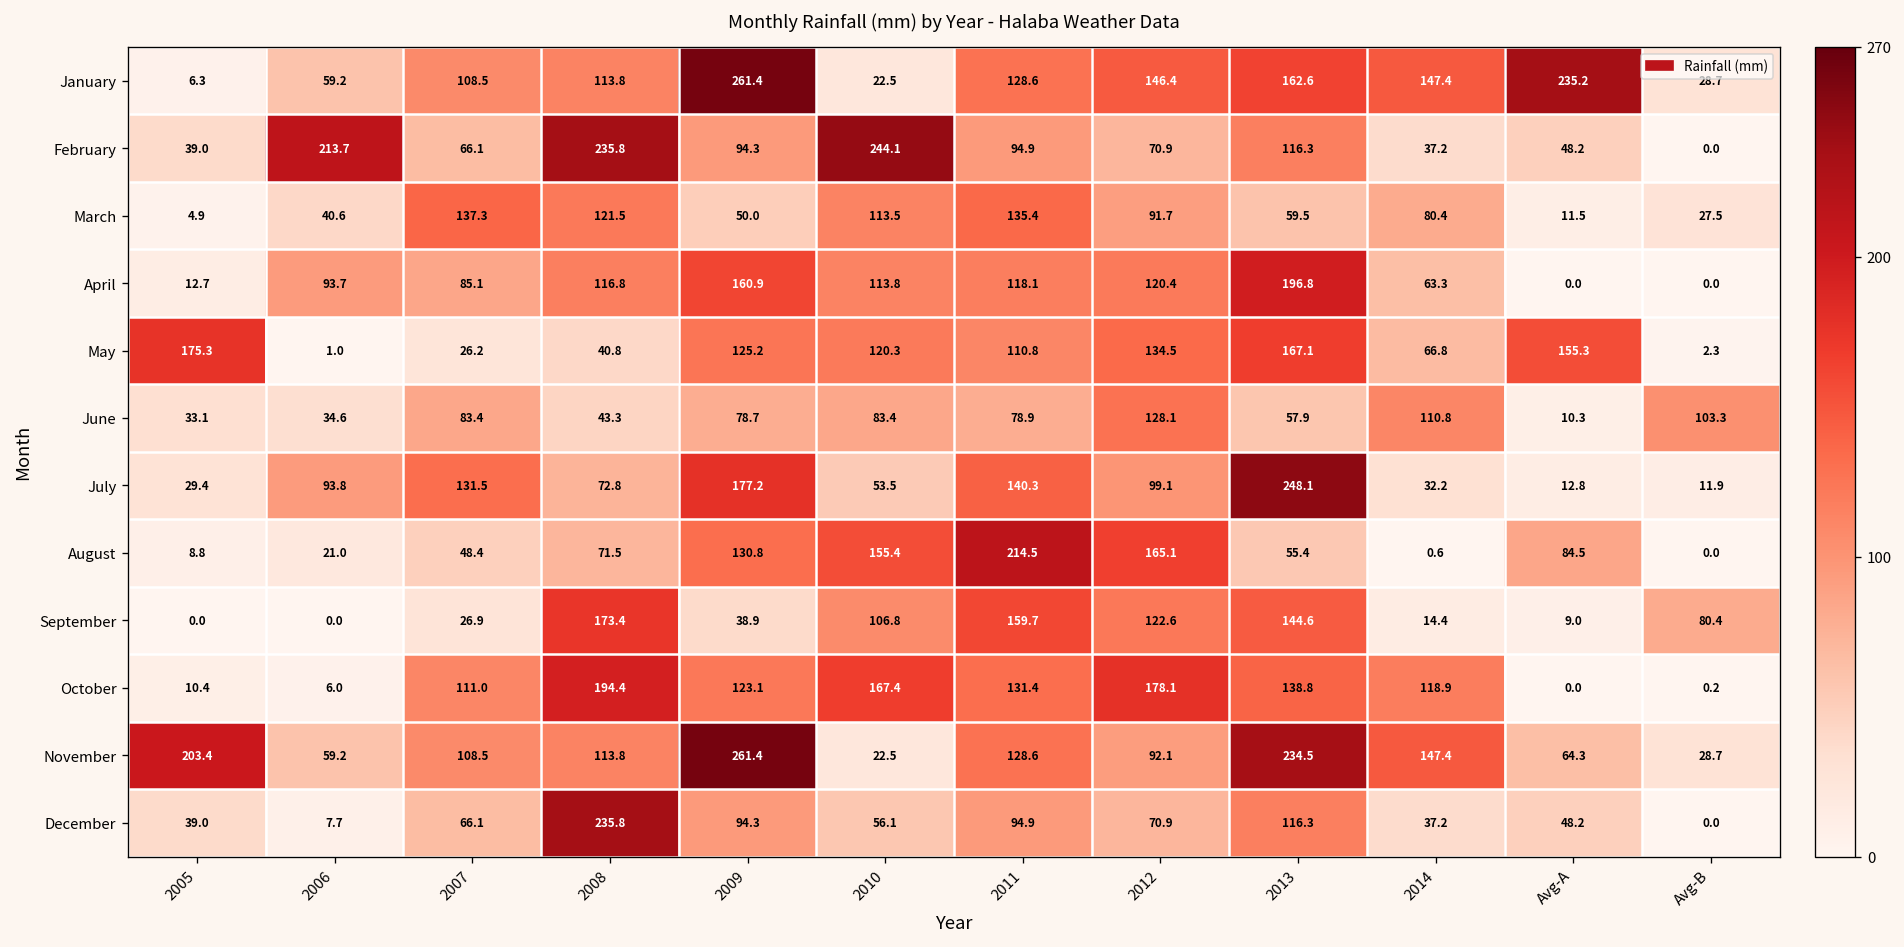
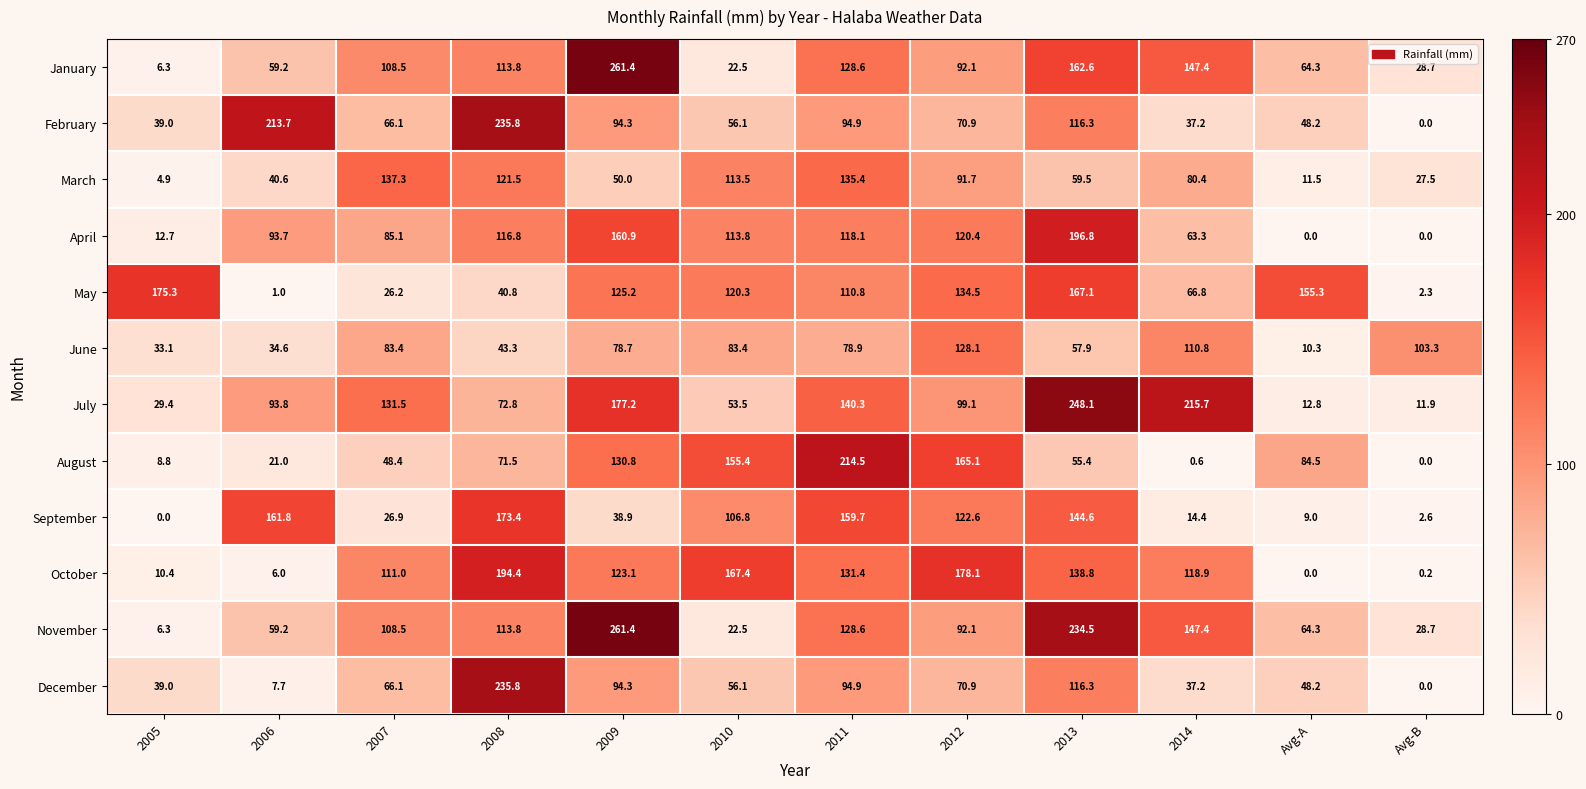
  {
    "January": {
      "2005": 6.3,
      "2006": 59.2,
      "2007": 108.5,
      "2008": 113.8,
      "2009": 261.4,
      "2010": 22.5,
      "2011": 128.6,
-     "2012": 146.4,
+     "2012": 92.1,
      "2013": 162.6,
      "2014": 147.4,
-     "Avg-A": 235.2
+     "Avg-A": 64.3
    },
    "February": {
      "2005": 39.0,
      "2006": 213.7,
      "2007": 66.1,
      "2008": 235.8,
      "2009": 94.3,
-     "2010": 244.1,
+     "2010": 56.1,
      "2011": 94.9,
      "2012": 70.9,
      "2013": 116.3,
      "2014": 37.2,
      "Avg-A": 48.2,
      "Avg-B": 0.0
    },
    "March": {
      "2005": 4.9,
      "2006": 40.6,
      "2007": 137.3,
      "2008": 121.5,
      "2009": 50.0,
      "2010": 113.5,
      "2011": 135.4,
      "2012": 91.7,
      "2013": 59.5,
      "2014": 80.4,
      "Avg-A": 11.5,
      "Avg-B": 27.5
    },
    "April": {
      "2005": 12.7,
      "2006": 93.7,
      "2007": 85.1,
      "2008": 116.8,
      "2009": 160.9,
      "2010": 113.8,
      "2011": 118.1,
      "2012": 120.4,
      "2013": 196.8,
      "2014": 63.3,
      "Avg-A": 0.0,
      "Avg-B": 0.0
    },
    "May": {
      "2005": 175.3,
      "2006": 1.0,
      "2007": 26.2,
      "2008": 40.8,
      "2009": 125.2,
      "2010": 120.3,
      "2011": 110.8,
      "2012": 134.5,
      "2013": 167.1,
      "2014": 66.8,
      "Avg-A": 155.3,
      "Avg-B": 2.3
    },
    "June": {
      "2005": 33.1,
      "2006": 34.6,
      "2007": 83.4,
      "2008": 43.3,
      "2009": 78.7,
      "2010": 83.4,
      "2011": 78.9,
      "2012": 128.1,
      "2013": 57.9,
      "2014": 110.8,
      "Avg-A": 10.3,
      "Avg-B": 103.3
    },
    "July": {
      "2005": 29.4,
      "2006": 93.8,
      "2007": 131.5,
      "2008": 72.8,
      "2009": 177.2,
      "2010": 53.5,
      "2011": 140.3,
      "2012": 99.1,
      "2013": 248.1,
-     "2014": 32.2,
+     "2014": 215.7,
      "Avg-A": 12.8,
      "Avg-B": 11.9
    },
    "August": {
      "2005": 8.8,
      "2006": 21.0,
      "2007": 48.4,
      "2008": 71.5,
      "2009": 130.8,
      "2010": 155.4,
      "2011": 214.5,
      "2012": 165.1,
      "2013": 55.4,
      "2014": 0.6,
      "Avg-A": 84.5,
      "Avg-B": 0.0
    },
    "September": {
      "2005": 0.0,
-     "2006": 0.0,
+     "2006": 161.8,
      "2007": 26.9,
      "2008": 173.4,
      "2009": 38.9,
      "2010": 106.8,
      "2011": 159.7,
      "2012": 122.6,
      "2013": 144.6,
      "2014": 14.4,
      "Avg-A": 9.0,
-     "Avg-B": 80.4
+     "Avg-B": 2.6
    },
    "October": {
      "2005": 10.4,
      "2006": 6.0,
      "2007": 111.0,
      "2008": 194.4,
      "2009": 123.1,
      "2010": 167.4,
      "2011": 131.4,
      "2012": 178.1,
      "2013": 138.8,
      "2014": 118.9,
      "Avg-A": 0.0,
      "Avg-B": 0.2
    },
    "November": {
-     "2005": 203.4,
+     "2005": 6.3,
      "2006": 59.2,
      "2007": 108.5,
      "2008": 113.8,
      "2009": 261.4,
      "2010": 22.5,
      "2011": 128.6,
      "2012": 92.1,
      "2013": 234.5,
      "2014": 147.4,
      "Avg-A": 64.3,
      "Avg-B": 28.7
    },
    "December": {
      "2005": 39.0,
      "2006": 7.7,
      "2007": 66.1,
      "2008": 235.8,
      "2009": 94.3,
      "2010": 56.1,
      "2011": 94.9,
      "2012": 70.9,
      "2013": 116.3,
      "2014": 37.2,
      "Avg-A": 48.2,
      "Avg-B": 0.0
    }
  }
